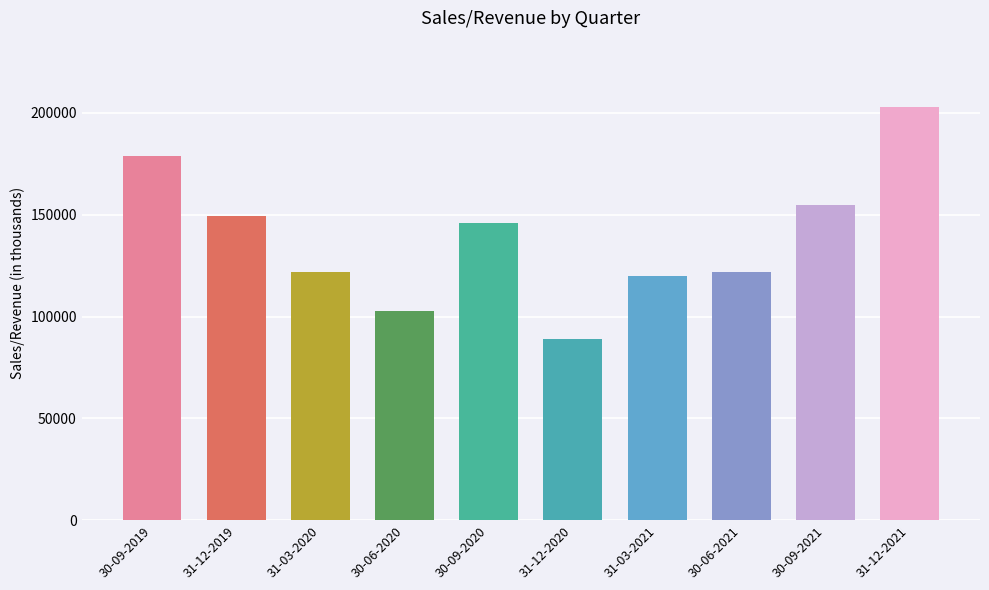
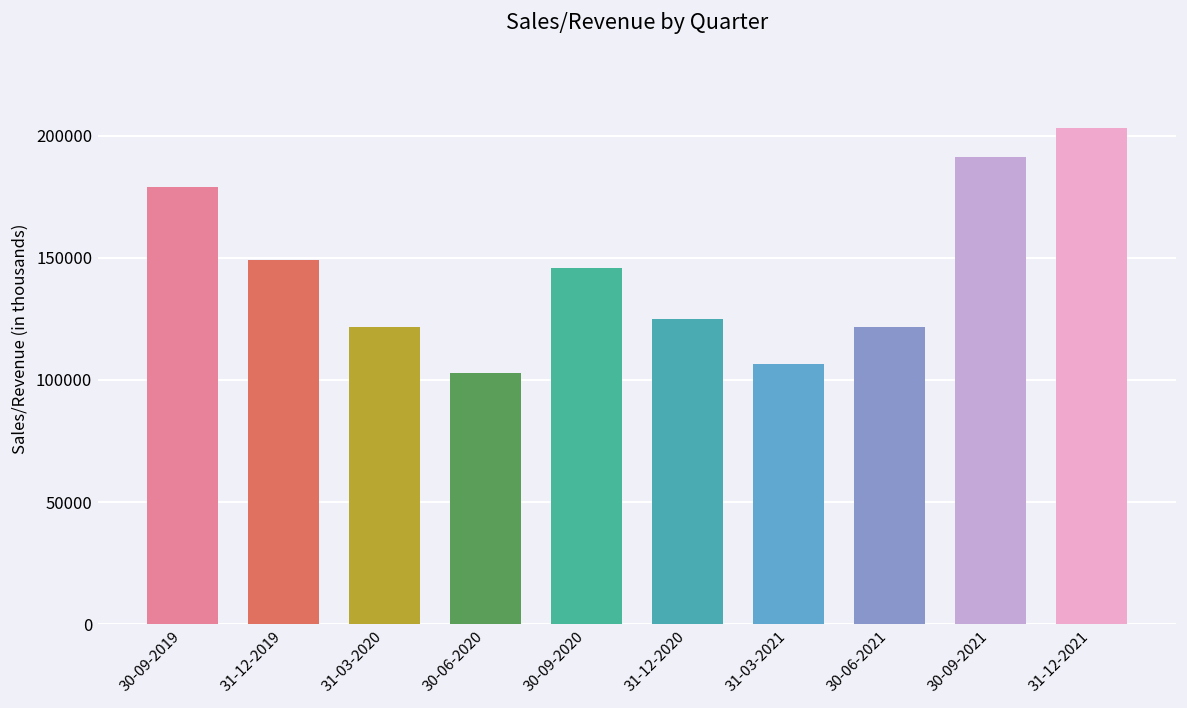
  {
    "30-09-2019": 179000,
    "31-12-2019": 149000,
    "31-03-2020": 122000,
    "30-06-2020": 103000,
    "30-09-2020": 146000,
-   "31-12-2020": 89000,
-   "31-03-2021": 120000,
+   "31-12-2020": 125000,
+   "31-03-2021": 106000,
    "30-06-2021": 122000,
-   "30-09-2021": 155000,
+   "30-09-2021": 191000,
    "31-12-2021": 203000
  }
